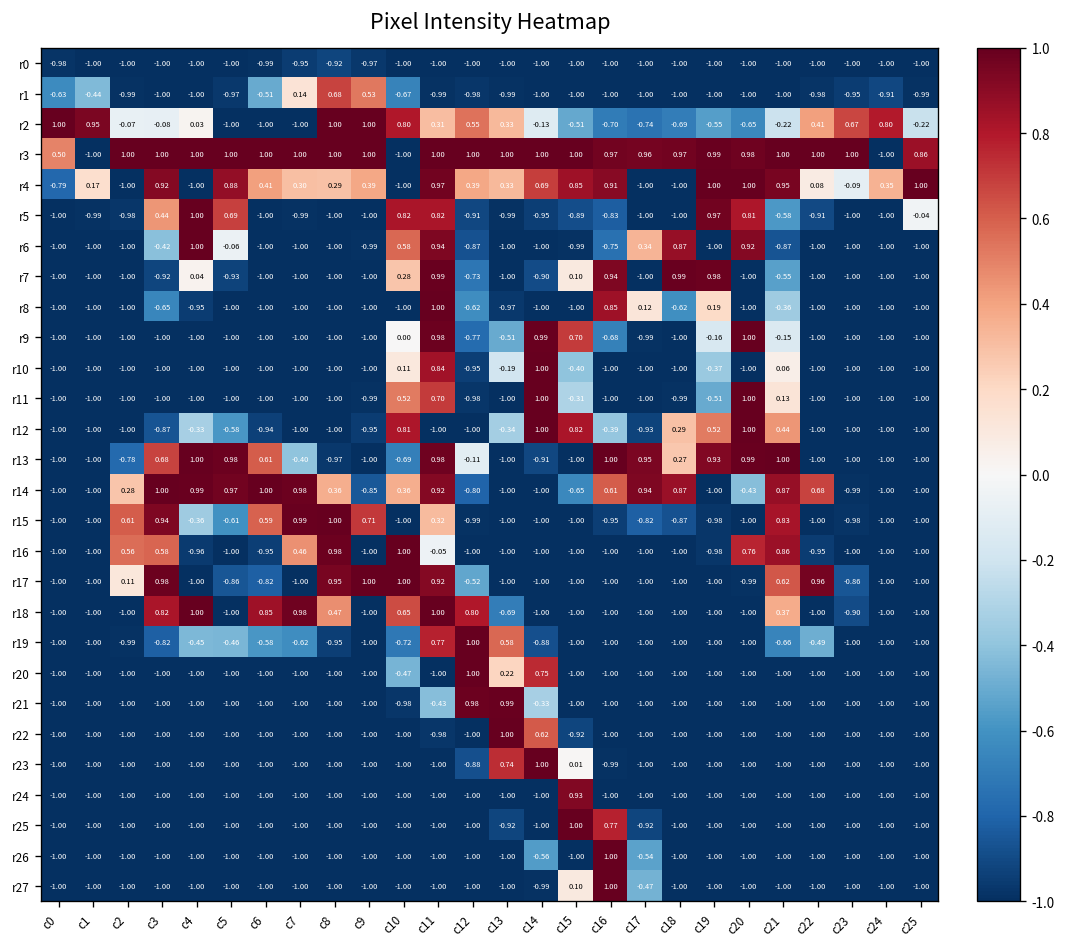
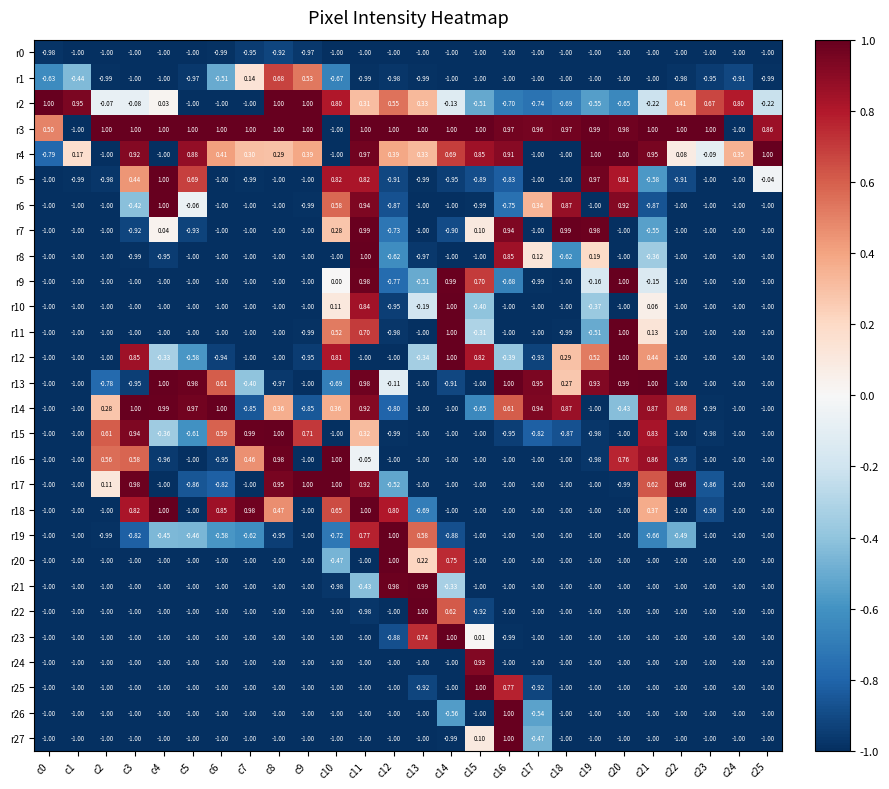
  {
    "r8": {
      "c0": -1.00,
      "c1": -1.00,
      "c2": -1.00,
-     "c3": -0.65,
+     "c3": -0.99,
      "c4": -0.95,
      "c5": -1.00,
      "c6": -1.00,
      "c7": -1.00,
      "c8": -1.00,
      "c9": -1.00,
      "c10": -1.00,
      "c11": 1.00,
      "c12": -0.62,
      "c13": -0.97,
      "c14": -1.00,
      "c15": -1.00,
      "c16": 0.85,
      "c17": 0.12,
      "c18": -0.62,
      "c19": 0.19,
      "c20": -1.00,
      "c21": -0.36,
      "c22": -1.00,
      "c23": -1.00,
      "c24": -1.00,
      "c25": -1.00
    },
    "r12": {
      "c0": -1.00,
      "c1": -1.00,
      "c2": -1.00,
-     "c3": -0.87,
+     "c3": 0.85,
      "c4": -0.33,
      "c5": -0.58,
      "c6": -0.94,
      "c7": -1.00,
      "c8": -1.00,
      "c9": -0.95,
      "c10": 0.81,
      "c11": -1.00,
      "c12": -1.00,
      "c13": -0.34,
      "c14": 1.00,
      "c15": 0.82,
      "c16": -0.39,
      "c17": -0.93,
      "c18": 0.29,
      "c19": 0.52,
      "c20": 1.00,
      "c21": 0.44,
      "c22": -1.00,
      "c23": -1.00,
      "c24": -1.00,
      "c25": -1.00
    },
    "r13": {
      "c0": -1.00,
      "c1": -1.00,
      "c2": -0.78,
-     "c3": 0.68,
+     "c3": -0.95,
      "c4": 1.00,
      "c5": 0.98,
      "c6": 0.61,
      "c7": -0.40,
      "c8": -0.97,
      "c9": -1.00,
      "c10": -0.69,
      "c11": 0.98,
      "c12": -0.11,
      "c13": -1.00,
      "c14": -0.91,
      "c15": -1.00,
      "c16": 1.00,
      "c17": 0.95,
      "c18": 0.27,
      "c19": 0.93,
      "c20": 0.99,
      "c21": 1.00,
      "c22": -1.00,
      "c23": -1.00,
      "c24": -1.00,
      "c25": -1.00
    },
    "r14": {
      "c0": -1.00,
      "c1": -1.00,
      "c2": 0.28,
      "c3": 1.00,
      "c4": 0.99,
      "c5": 0.97,
      "c6": 1.00,
-     "c7": 0.98,
+     "c7": -0.85,
      "c8": 0.36,
      "c9": -0.85,
      "c10": 0.36,
      "c11": 0.92,
      "c12": -0.80,
      "c13": -1.00,
      "c14": -1.00,
      "c15": -0.65,
      "c16": 0.61,
      "c17": 0.94,
      "c18": 0.87,
      "c19": -1.00,
      "c20": -0.43,
      "c21": 0.87,
      "c22": 0.68,
      "c23": -0.99,
      "c24": -1.00,
      "c25": -1.00
    }
  }
